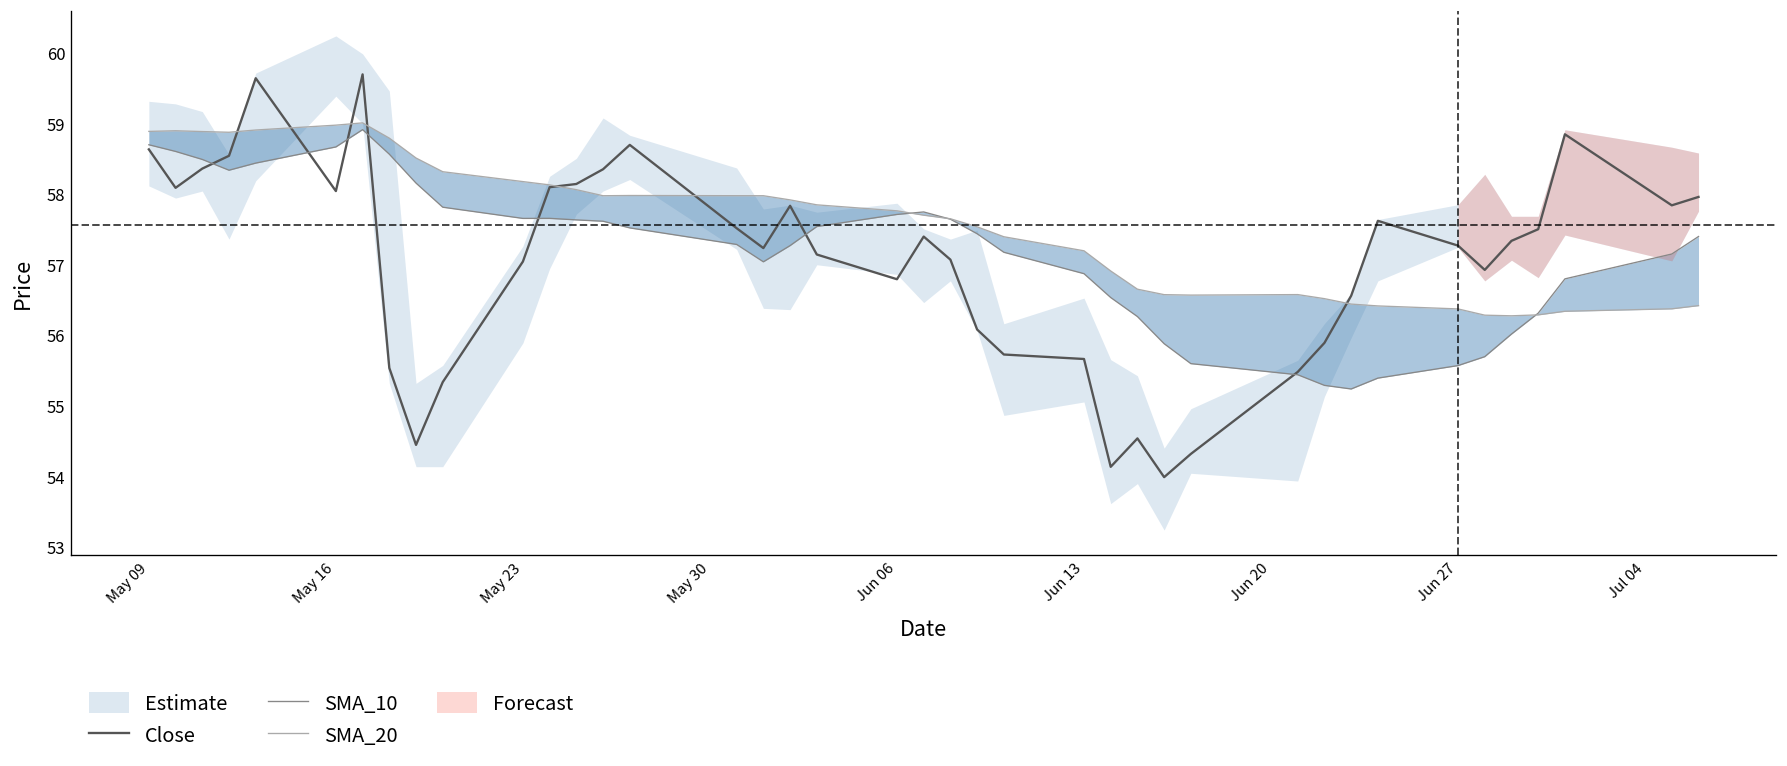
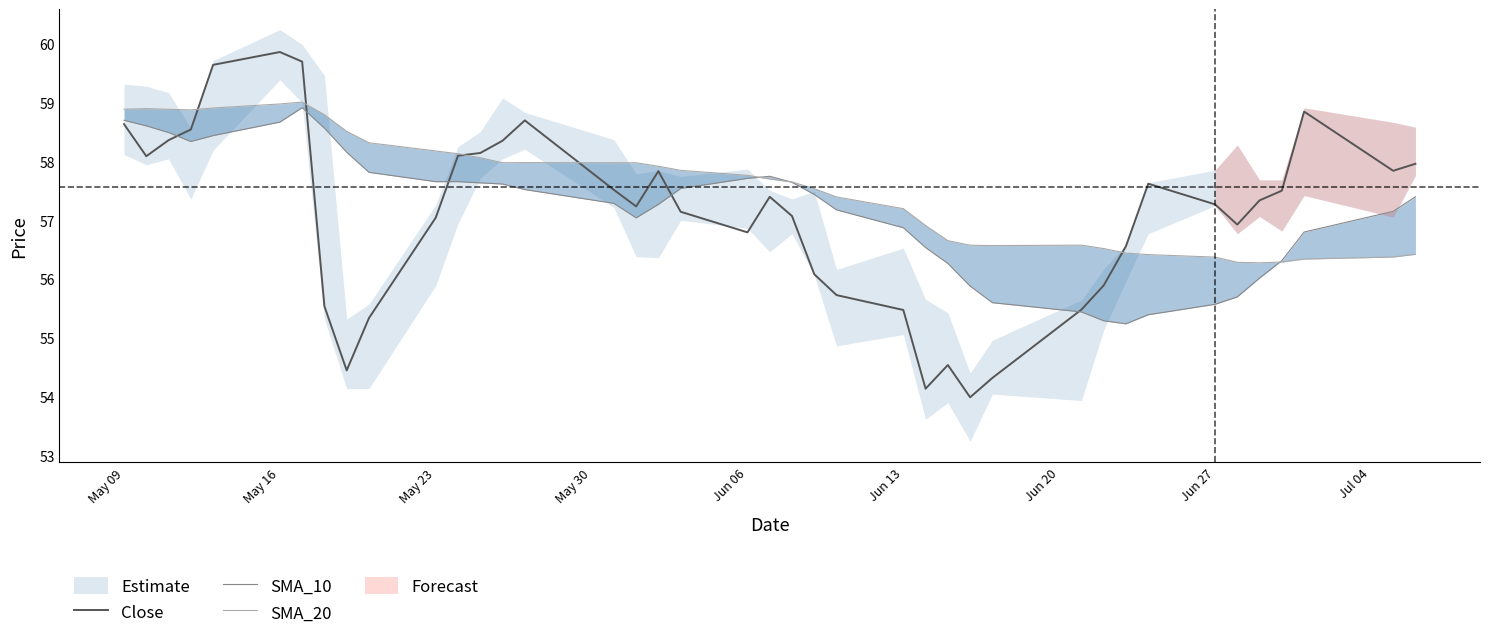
  {
    "Close": {
      "May 09": 58.6,
-     "May 16": 58.0,
+     "May 16": 59.9,
      "May 23": 57.0,
      "Jun 06": 56.8,
-     "Jun 13": 55.7,
+     "Jun 13": 55.5,
      "Jun 27": 57.3
    }
  }
